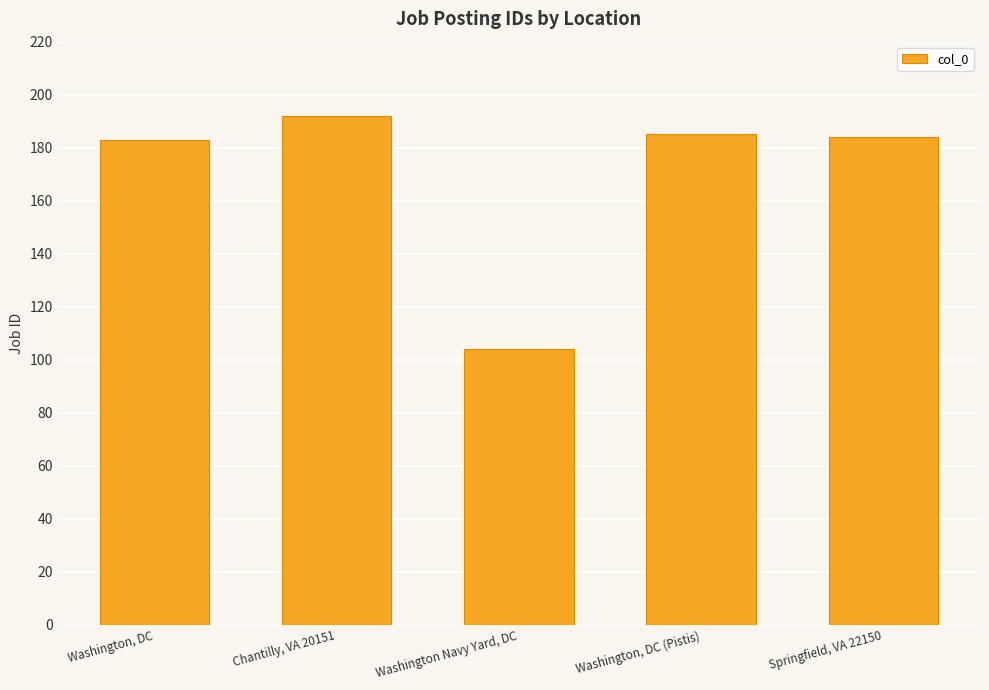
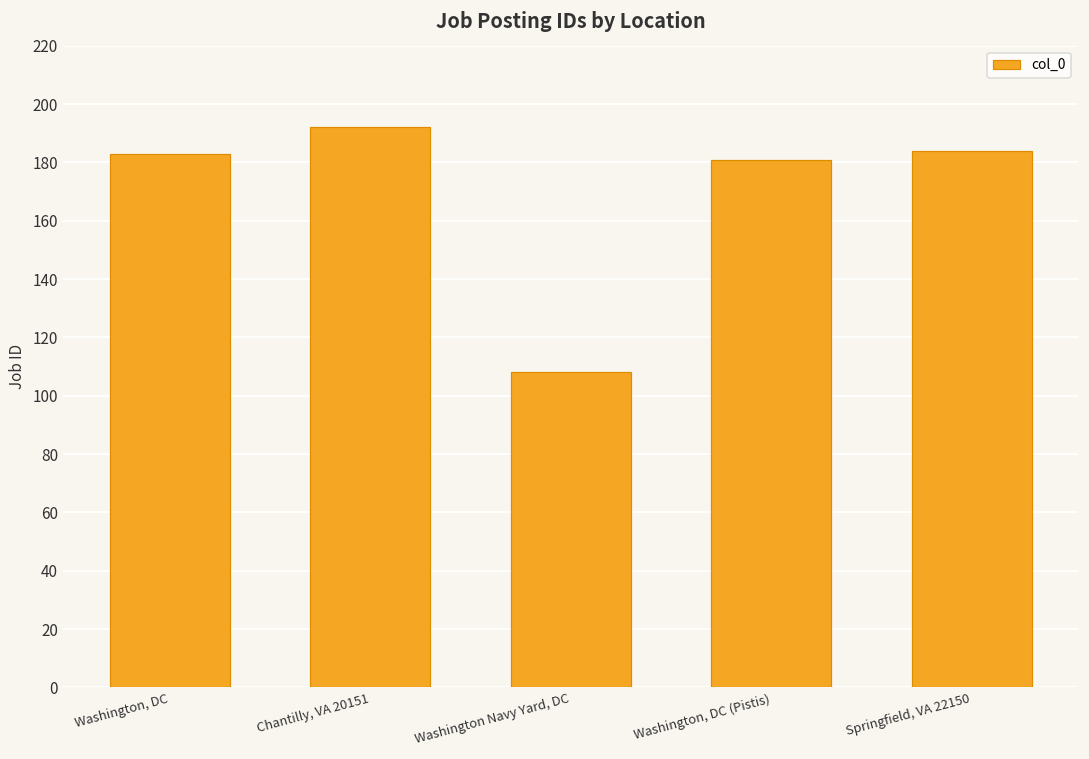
  {
    "Washington, DC": 183,
    "Chantilly, VA 20151": 192,
-   "Washington Navy Yard, DC": 104,
-   "Washington, DC (Pistis)": 185,
+   "Washington Navy Yard, DC": 108,
+   "Washington, DC (Pistis)": 181,
    "Springfield, VA 22150": 184
  }
